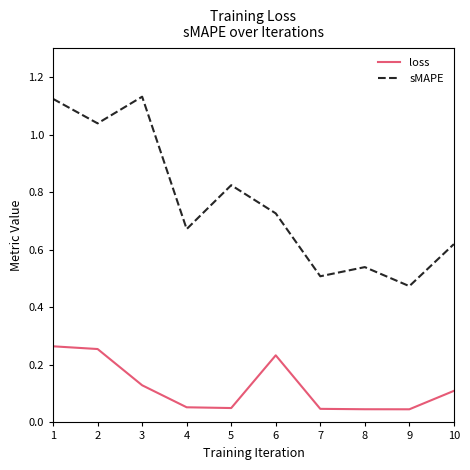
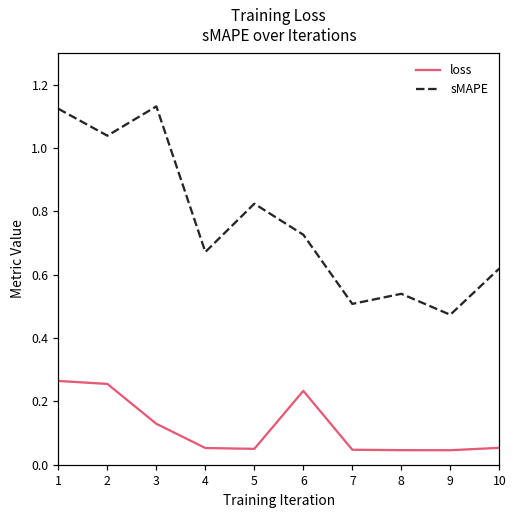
  {
    "loss": {
      "1": 0.26,
      "2": 0.26,
      "3": 0.13,
      "4": 0.05,
      "5": 0.05,
      "6": 0.23,
      "7": 0.05,
      "8": 0.05,
      "9": 0.05,
-     "10": 0.11
+     "10": 0.05
    },
    "sMAPE": {
      "1": 1.12,
      "2": 1.04,
      "3": 1.13,
      "4": 0.67,
      "5": 0.82,
      "6": 0.73,
      "7": 0.51,
      "8": 0.54,
      "9": 0.47,
      "10": 0.62
    }
  }
